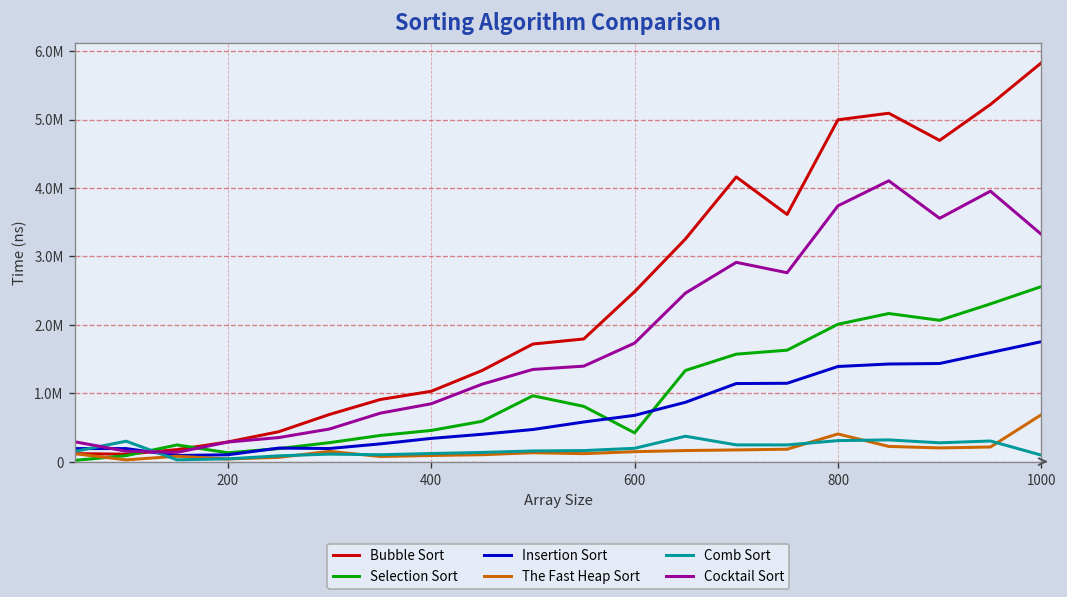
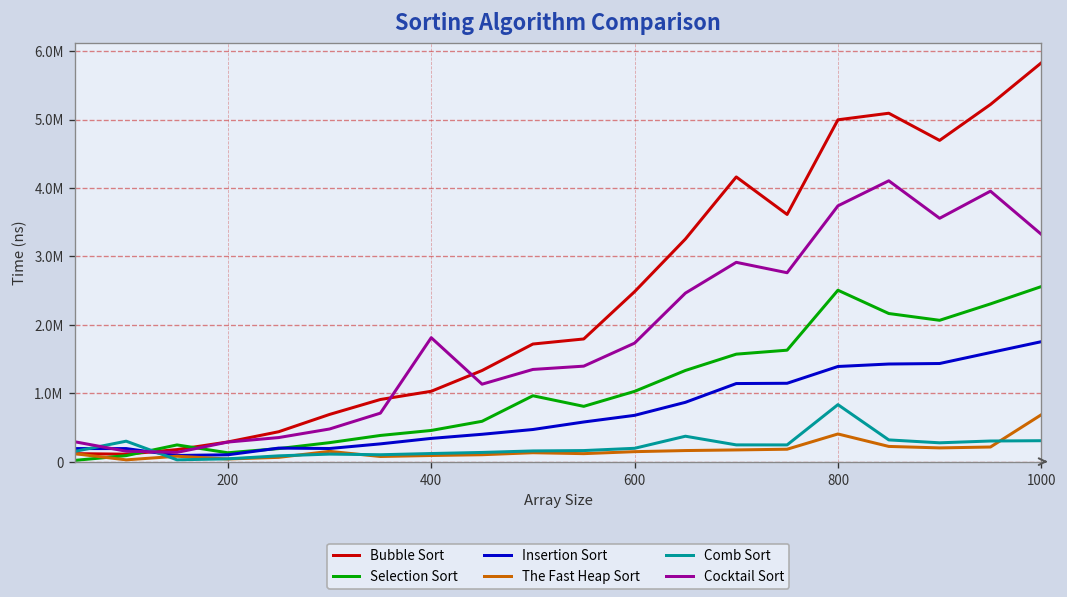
  {
    "Bubble Sort": {
      "400": 1000000,
      "600": 2500000,
      "800": 5000000,
      "1000": 5800000
    },
    "Selection Sort": {
      "400": 500000,
-     "600": 400000,
-     "800": 2000000,
+     "600": 1000000,
+     "800": 2500000,
      "1000": 2600000
    },
    "Insertion Sort": {
      "400": 300000,
      "600": 700000,
      "800": 1400000,
      "1000": 1800000
    },
    "The Fast Heap Sort": {
      "600": 100000,
      "800": 400000,
      "1000": 700000
    },
    "Comb Sort": {
      "600": 200000,
-     "800": 300000,
-     "1000": 100000
+     "800": 800000,
+     "1000": 300000
    },
    "Cocktail Sort": {
-     "400": 800000,
+     "400": 1800000,
      "600": 1700000,
      "800": 3700000,
      "1000": 3300000
    }
  }
